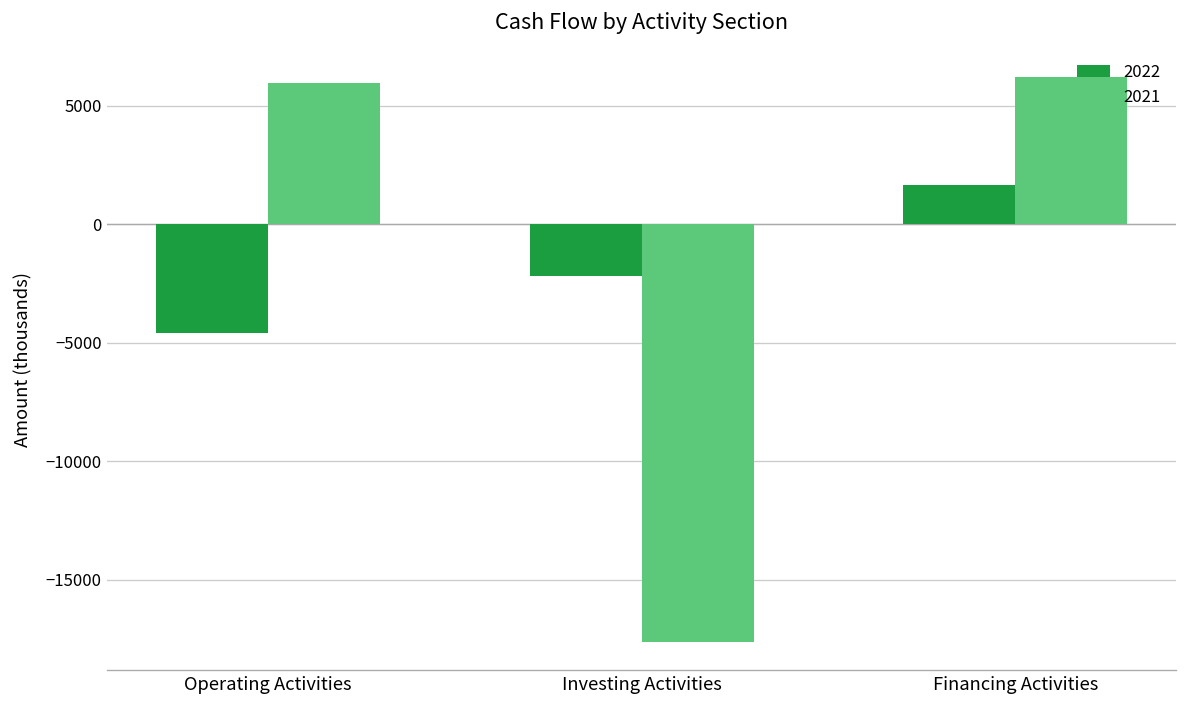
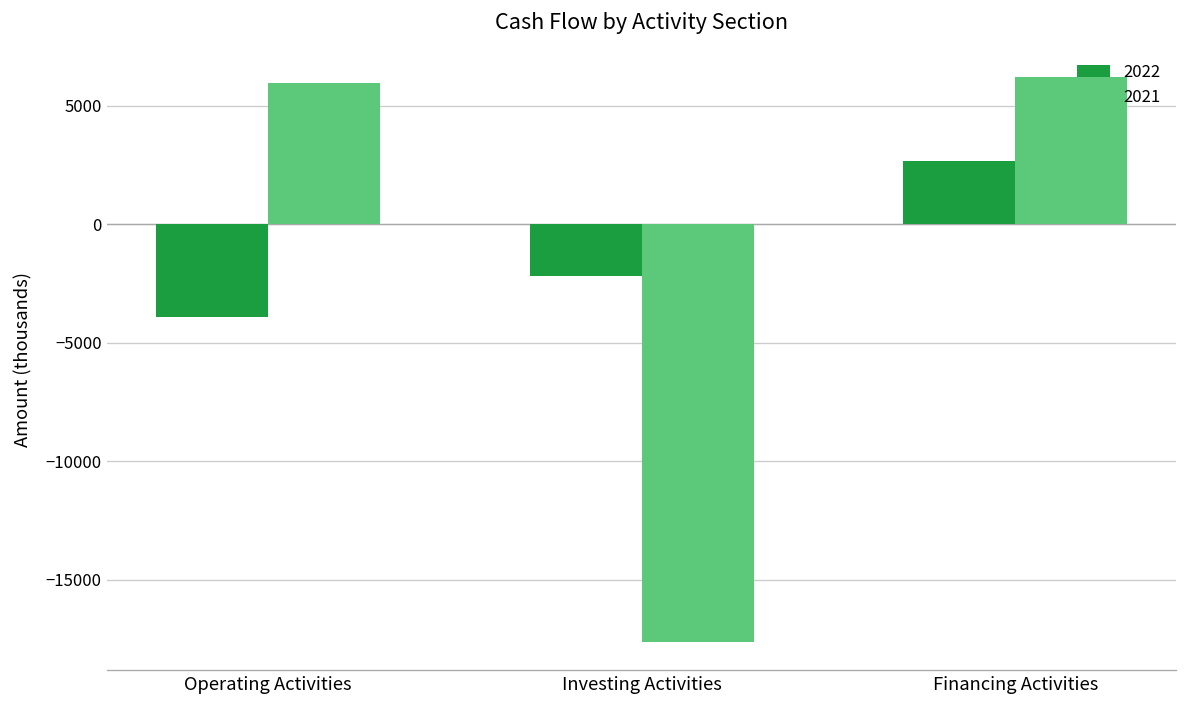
  {
    "2022": {
-     "Operating Activities": -4600,
+     "Operating Activities": -3900,
      "Investing Activities": -2200,
-     "Financing Activities": 1700
+     "Financing Activities": 2700
    },
    "2021": {
      "Operating Activities": 5900,
      "Investing Activities": -17600,
      "Financing Activities": 6200
    }
  }
